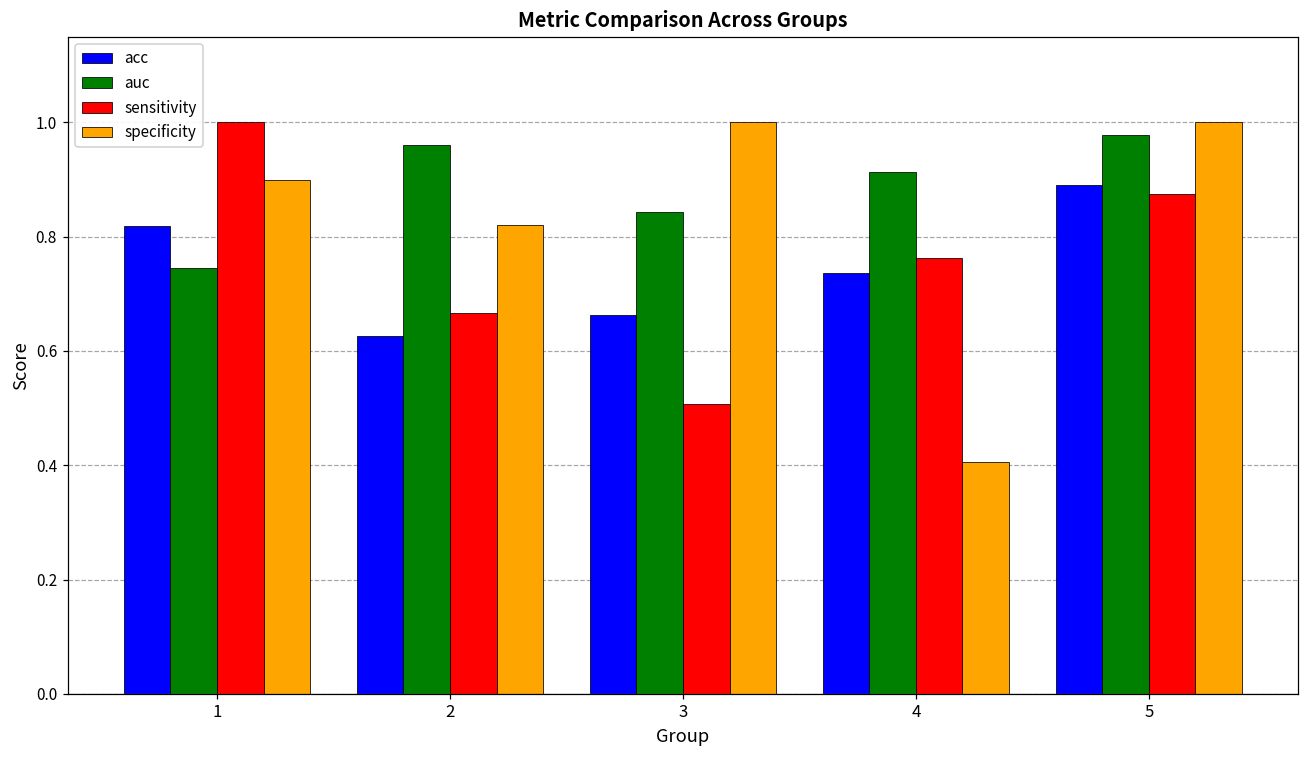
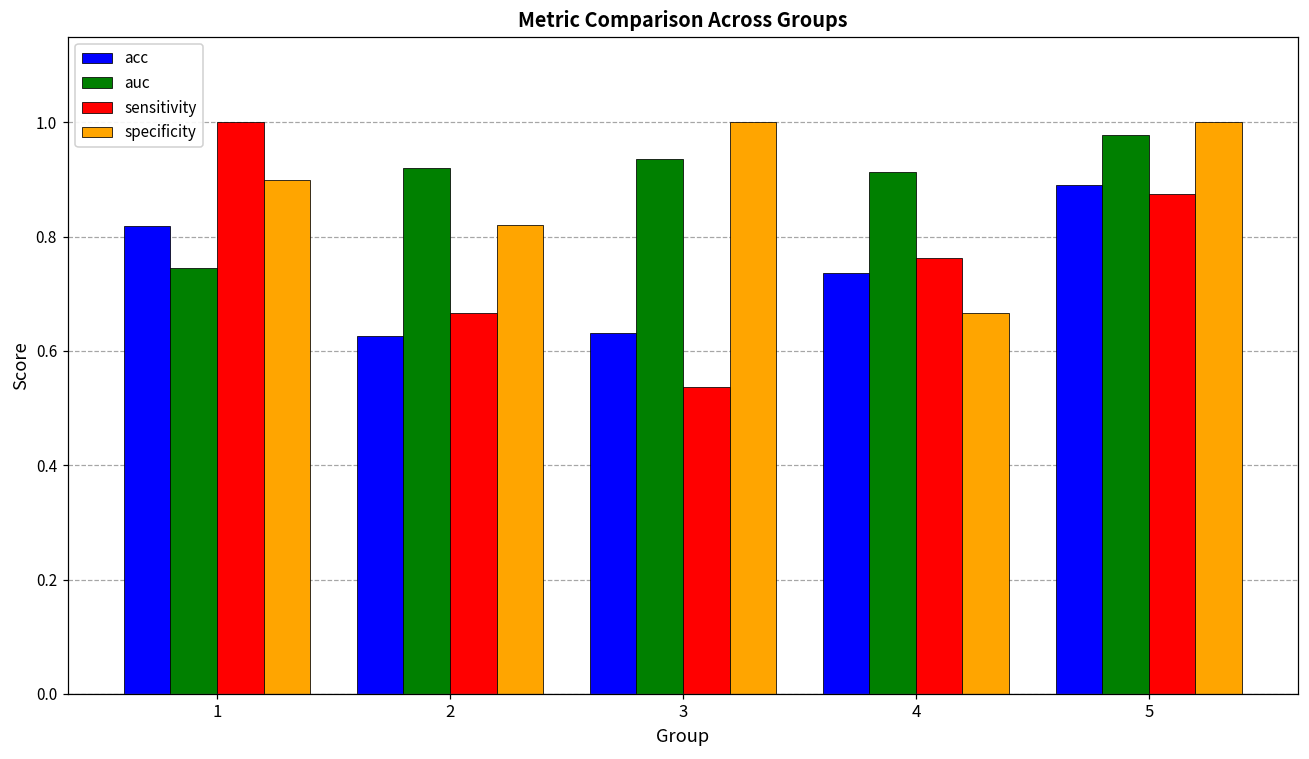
  {
    "acc": {
      "1": 0.82,
      "2": 0.63,
-     "3": 0.66,
+     "3": 0.63,
      "4": 0.74,
      "5": 0.89
    },
    "auc": {
      "1": 0.75,
-     "2": 0.96,
-     "3": 0.84,
+     "2": 0.92,
+     "3": 0.94,
      "4": 0.91,
      "5": 0.98
    },
    "sensitivity": {
      "1": 1.00,
      "2": 0.67,
-     "3": 0.51,
+     "3": 0.54,
      "4": 0.76,
      "5": 0.88
    },
    "specificity": {
      "1": 0.90,
      "2": 0.82,
      "3": 1.00,
-     "4": 0.41,
+     "4": 0.67,
      "5": 1.00
    }
  }
